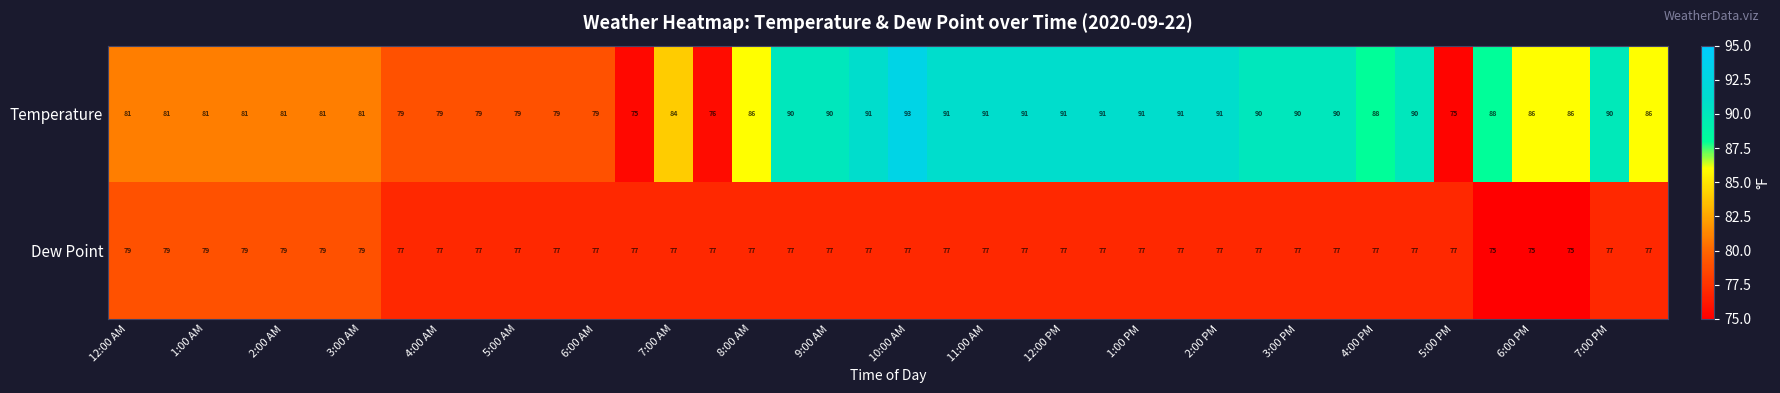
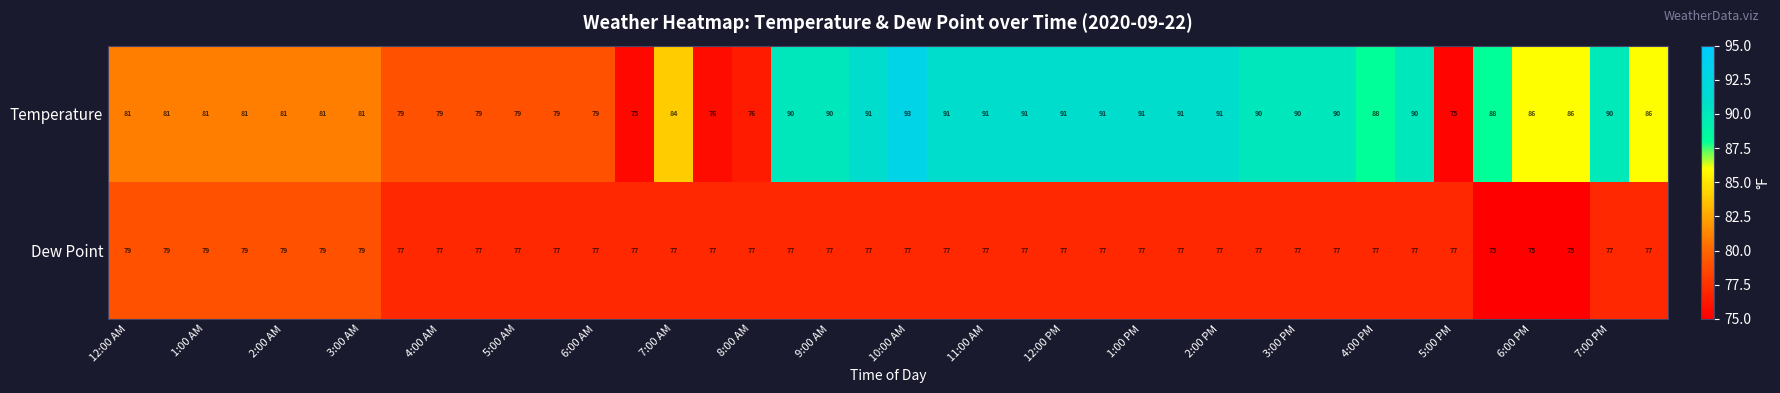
  {
    "Temperature": {
      "12:00 AM": 81,
      "1:00 AM": 81,
      "2:00 AM": 81,
      "3:00 AM": 81,
      "4:00 AM": 79,
      "5:00 AM": 79,
      "6:00 AM": 79,
      "7:00 AM": 84,
-     "8:00 AM": 86,
+     "8:00 AM": 76,
      "9:00 AM": 90,
      "10:00 AM": 93,
      "11:00 AM": 91,
      "12:00 PM": 91,
      "1:00 PM": 91,
      "2:00 PM": 91,
      "3:00 PM": 90,
      "4:00 PM": 88,
      "5:00 PM": 75,
      "6:00 PM": 86,
      "7:00 PM": 90
    },
    "Dew Point": {
      "12:00 AM": 79,
      "1:00 AM": 79,
      "2:00 AM": 79,
      "3:00 AM": 79,
      "4:00 AM": 77,
      "5:00 AM": 77,
      "6:00 AM": 77,
      "7:00 AM": 77,
      "8:00 AM": 77,
      "9:00 AM": 77,
      "10:00 AM": 77,
      "11:00 AM": 77,
      "12:00 PM": 77,
      "1:00 PM": 77,
      "2:00 PM": 77,
      "3:00 PM": 77,
      "4:00 PM": 77,
      "5:00 PM": 77,
      "6:00 PM": 75,
      "7:00 PM": 77
    }
  }
